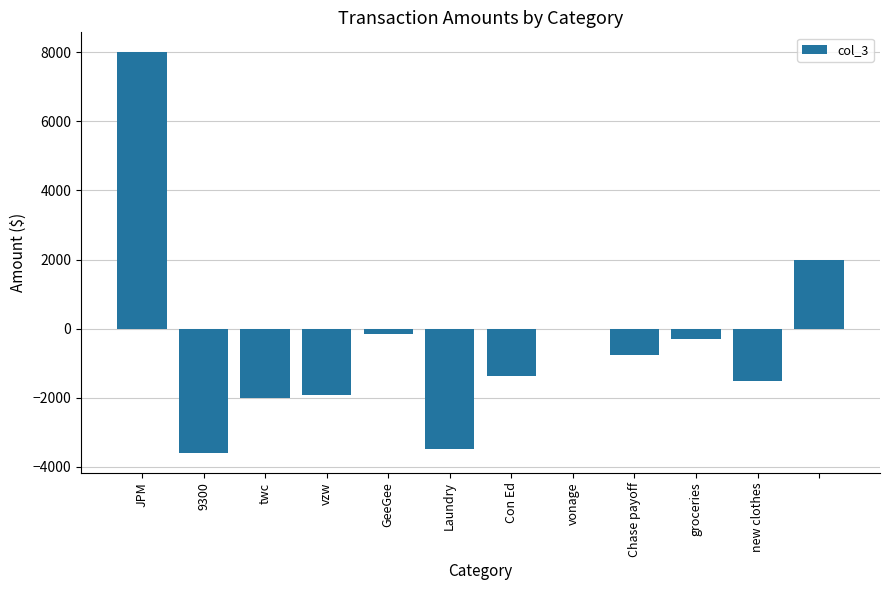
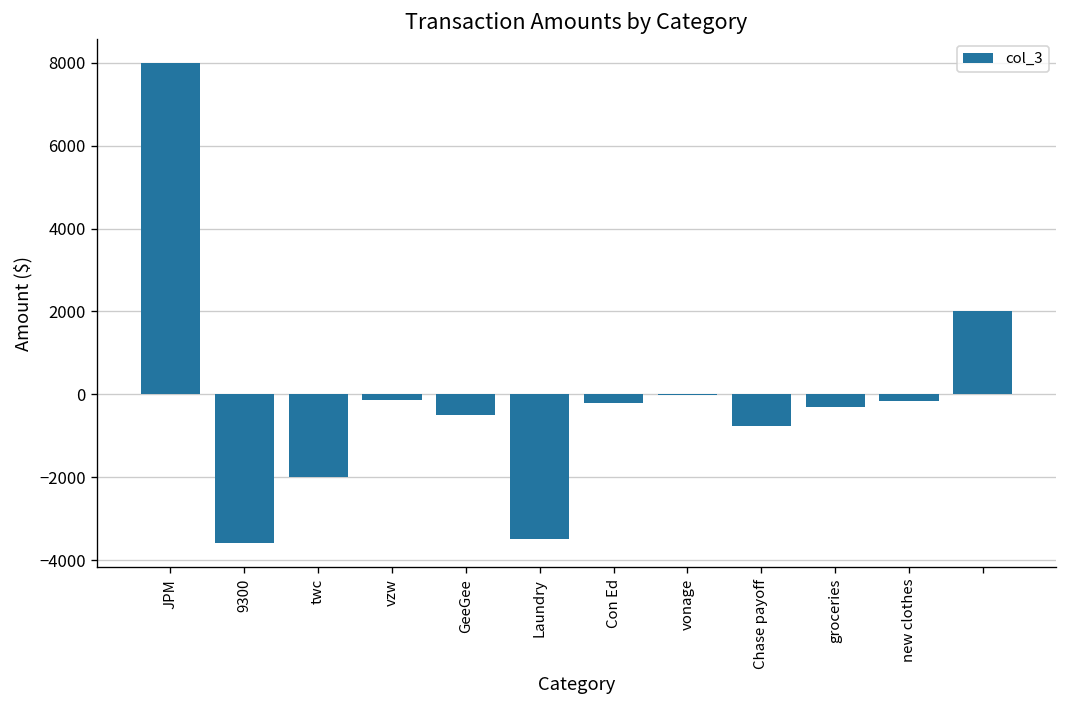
  {
    "JPM": 8000,
    "9300": -3600,
    "twc": -2000,
-   "vzw": -1900,
-   "GeeGee": -200,
+   "vzw": -100,
+   "GeeGee": -500,
    "Laundry": -3500,
-   "Con Ed": -1400,
+   "Con Ed": -200,
    "Chase payoff": -800,
    "groceries": -300,
-   "new clothes": -1500
+   "new clothes": -200
  }
